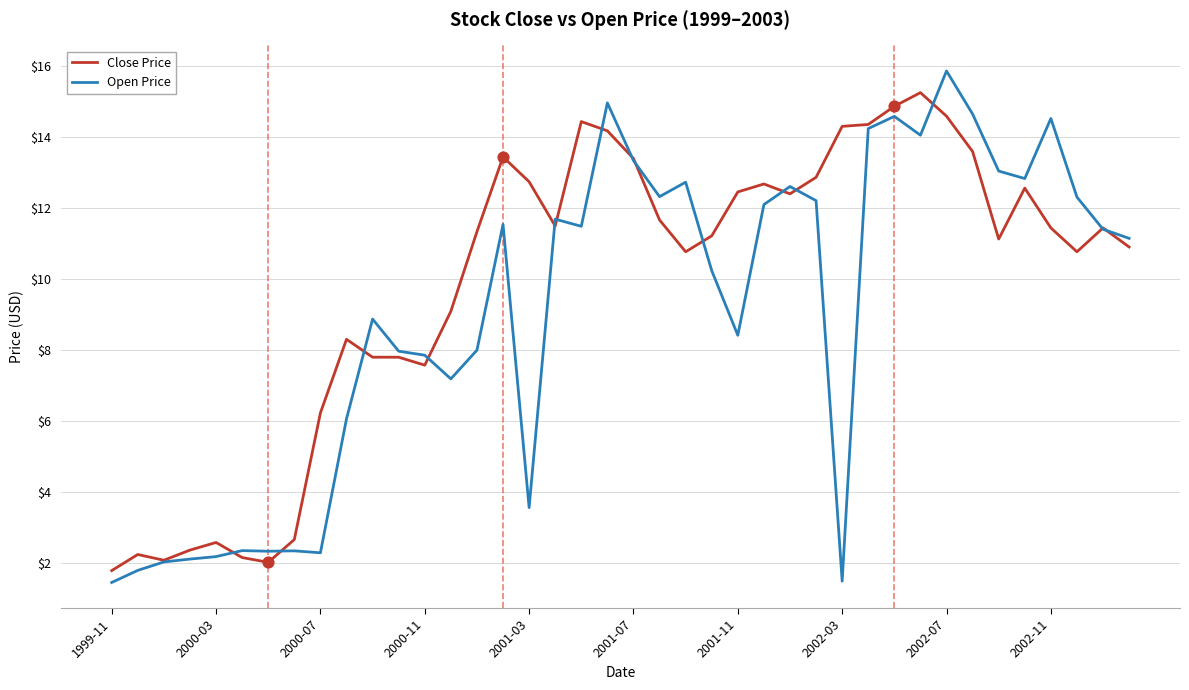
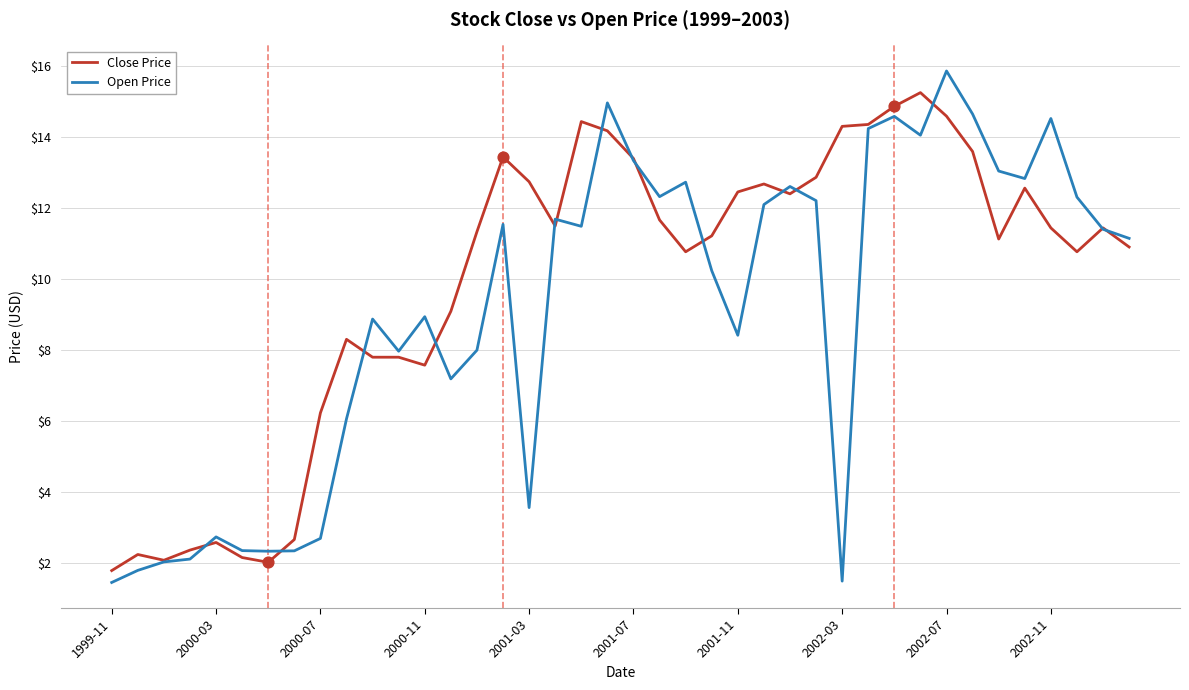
  {
    "Open Price": {
      "1999-11": "$1.4",
-     "2000-03": "$2.2",
-     "2000-07": "$2.3",
-     "2000-11": "$7.8",
+     "2000-03": "$2.7",
+     "2000-07": "$2.7",
+     "2000-11": "$8.9",
      "2001-03": "$3.6",
      "2001-11": "$8.4",
      "2002-03": "$1.5",
      "2002-07": "$15.9",
      "2002-11": "$14.5"
    }
  }
